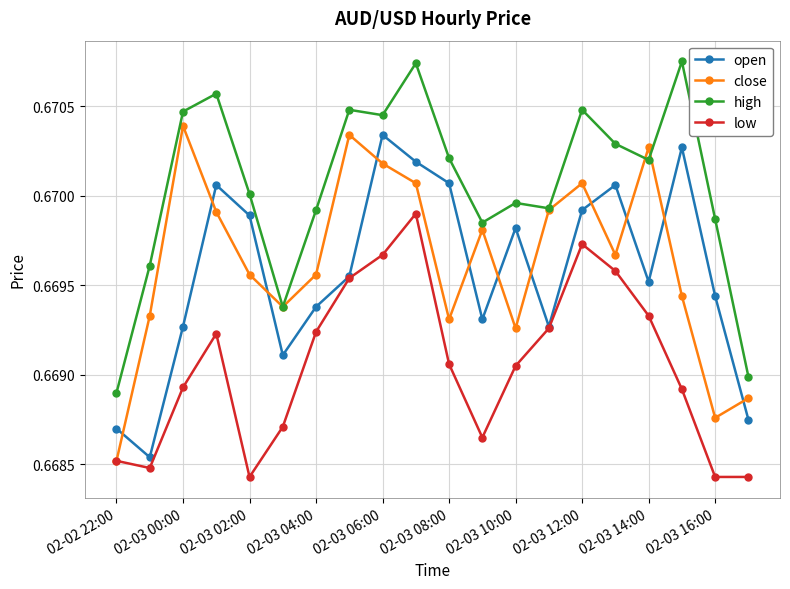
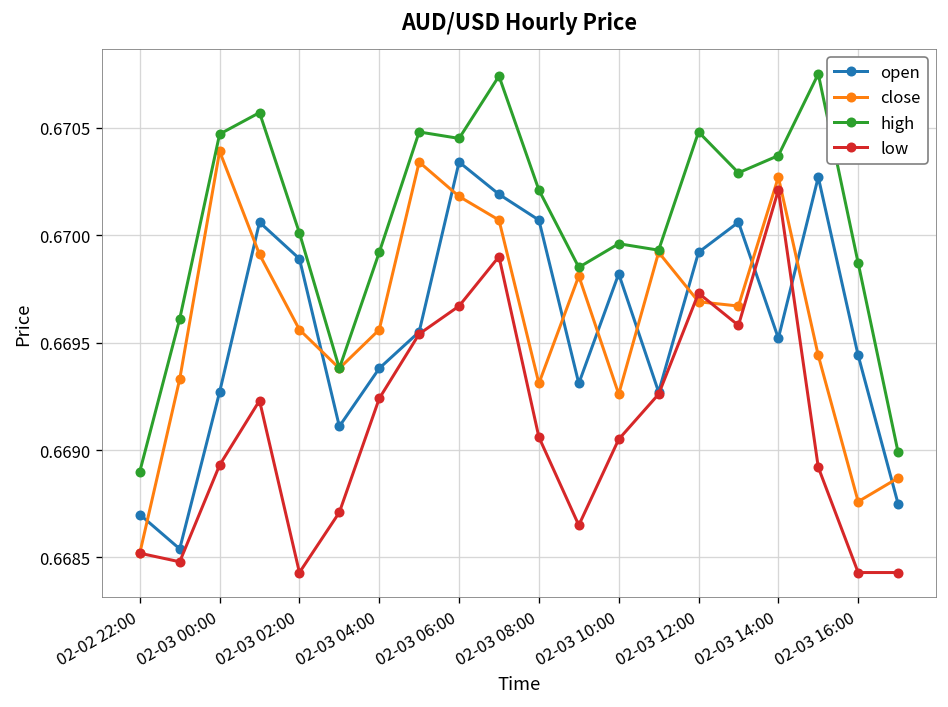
  {
    "open": {
      "02-02 22:00": 0.66870,
      "02-03 00:00": 0.66927,
      "02-03 02:00": 0.66989,
      "02-03 04:00": 0.66938,
      "02-03 06:00": 0.67034,
      "02-03 08:00": 0.67007,
      "02-03 10:00": 0.66982,
      "02-03 12:00": 0.66992,
      "02-03 14:00": 0.66952,
      "02-03 16:00": 0.66944
    },
    "close": {
      "02-03 00:00": 0.67039,
      "02-03 02:00": 0.66956,
      "02-03 04:00": 0.66956,
      "02-03 06:00": 0.67018,
      "02-03 08:00": 0.66931,
      "02-03 10:00": 0.66926,
-     "02-03 12:00": 0.67007,
+     "02-03 12:00": 0.66969,
      "02-03 14:00": 0.67027,
      "02-03 16:00": 0.66876
    },
    "high": {
      "02-02 22:00": 0.66890,
      "02-03 00:00": 0.67047,
      "02-03 02:00": 0.67001,
      "02-03 04:00": 0.66992,
      "02-03 06:00": 0.67045,
      "02-03 08:00": 0.67021,
      "02-03 10:00": 0.66996,
      "02-03 12:00": 0.67048,
-     "02-03 14:00": 0.67020,
+     "02-03 14:00": 0.67037,
      "02-03 16:00": 0.66987
    },
    "low": {
      "02-03 00:00": 0.66893,
      "02-03 02:00": 0.66843,
      "02-03 04:00": 0.66924,
      "02-03 06:00": 0.66967,
      "02-03 08:00": 0.66906,
      "02-03 10:00": 0.66905,
      "02-03 12:00": 0.66973,
-     "02-03 14:00": 0.66933,
+     "02-03 14:00": 0.67021,
      "02-03 16:00": 0.66843
    }
  }
